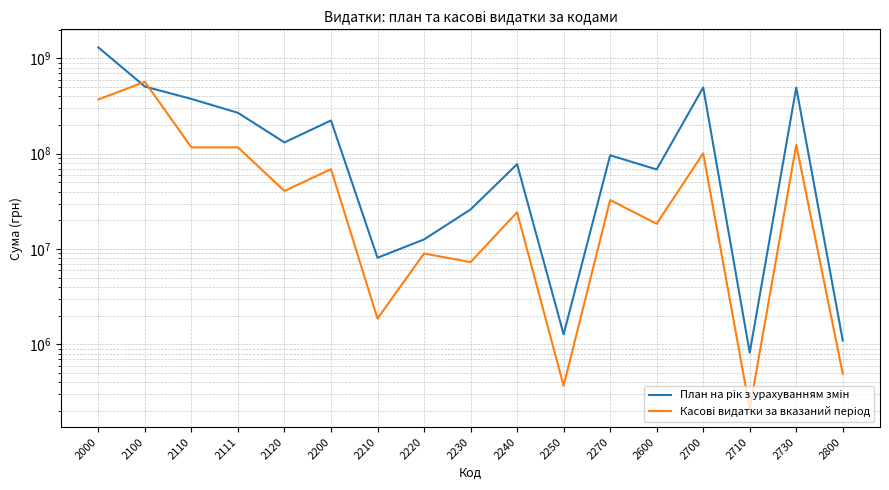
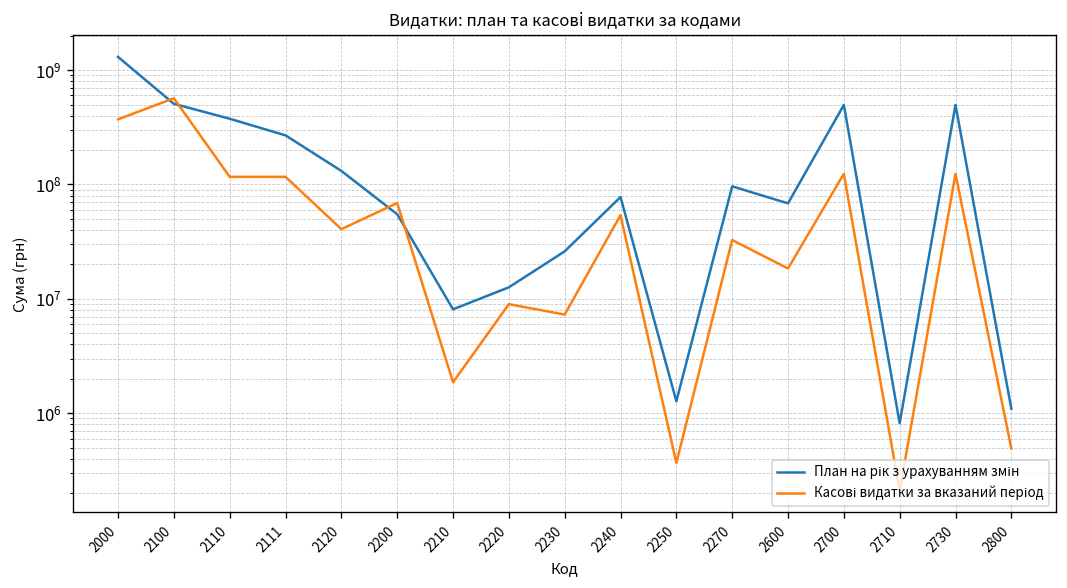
  {
    "План на рік з урахуванням змін": {
      "2000": 1300000000,
      "2100": 500000000,
      "2110": 380000000,
      "2111": 270000000,
      "2120": 130000000,
-     "2200": 220000000,
+     "2200": 50000000,
      "2210": 8000000,
      "2220": 13000000,
      "2230": 26000000,
      "2240": 80000000,
      "2250": 1300000,
      "2270": 100000000,
      "2600": 70000000,
      "2700": 500000000,
      "2710": 800000,
      "2730": 500000000,
      "2800": 1100000
    },
    "Касові видатки за вказаний період": {
      "2000": 370000000,
      "2100": 600000000,
      "2110": 120000000,
      "2111": 120000000,
      "2120": 41000000,
      "2200": 70000000,
      "2210": 1900000,
      "2220": 9000000,
      "2230": 7000000,
-     "2240": 24000000,
+     "2240": 50000000,
      "2250": 370000,
      "2270": 33000000,
      "2600": 18000000,
-     "2700": 100000000,
+     "2700": 120000000,
      "2730": 120000000,
      "2800": 500000
    }
  }
